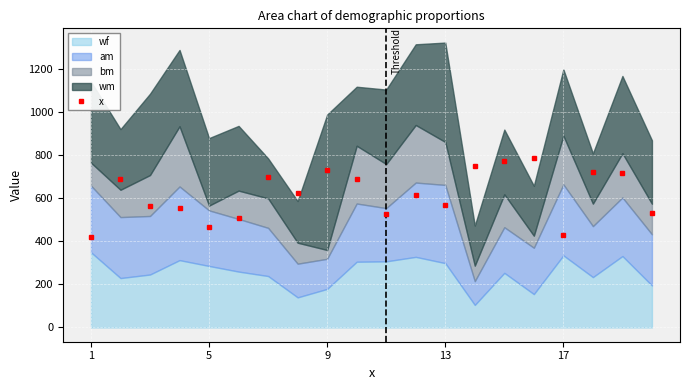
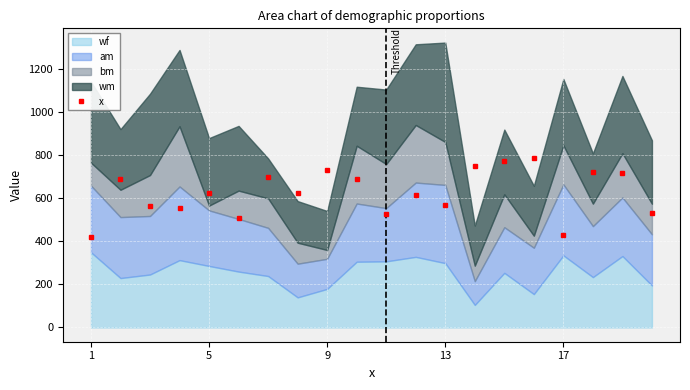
  {
    "x": {
      "1": 420,
-     "5": 470,
+     "5": 620,
      "9": 730,
      "13": 570,
      "17": 430
    },
    "bm": {
      "1": 110,
      "5": 20,
      "9": 40,
      "13": 200,
-     "17": 230
+     "17": 180
    },
    "wm": {
      "5": 310,
-     "9": 630,
+     "9": 180,
      "13": 460,
      "17": 310
    }
  }
